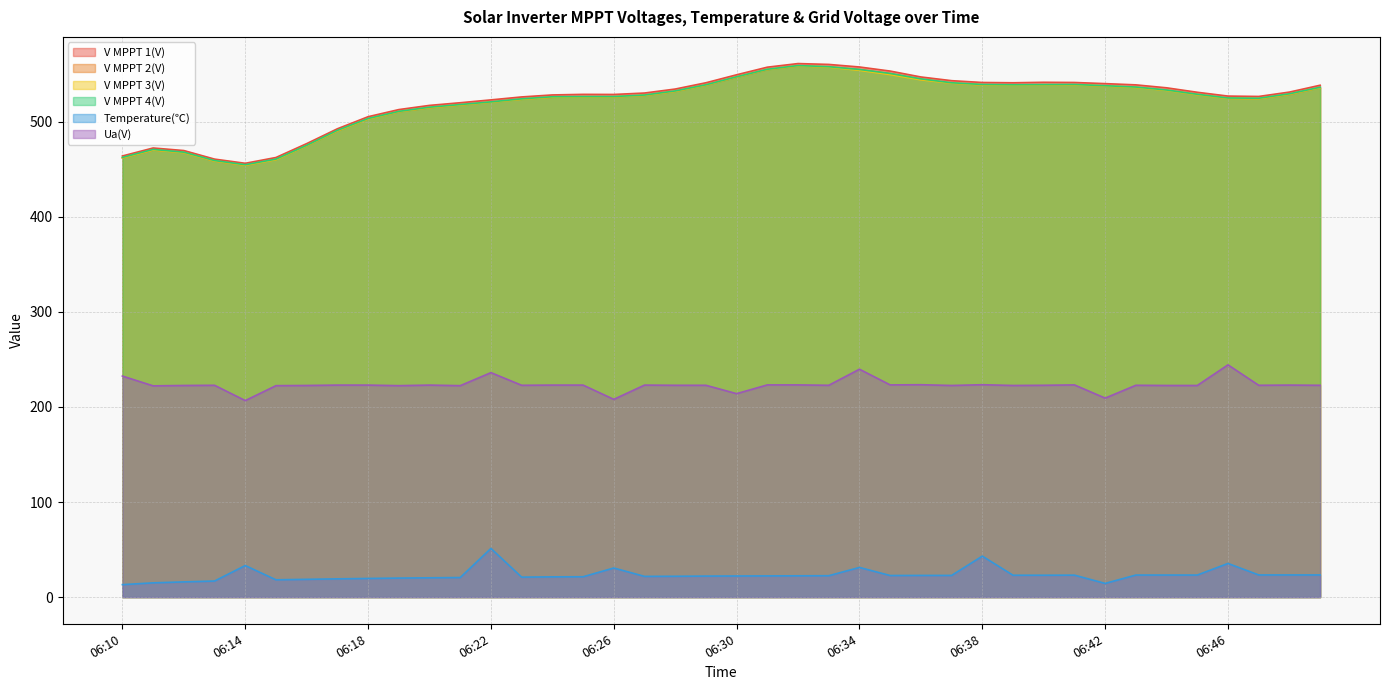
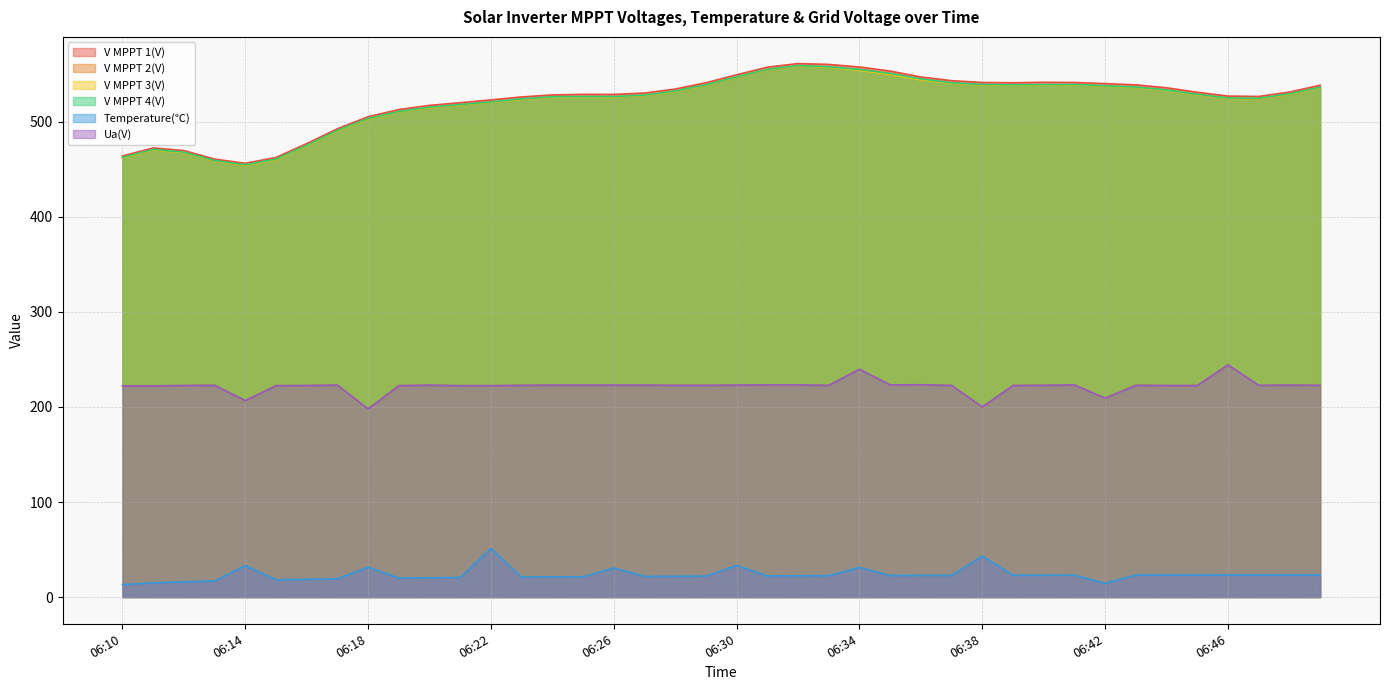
  {
    "Temperature(℃)": {
      "06:10": 10,
      "06:14": 30,
-     "06:18": 20,
+     "06:18": 30,
      "06:22": 50,
      "06:26": 30,
-     "06:30": 20,
+     "06:30": 30,
      "06:34": 30,
      "06:38": 40,
      "06:42": 10,
-     "06:46": 40
+     "06:46": 20
    },
    "Ua(V)": {
-     "06:10": 230,
+     "06:10": 220,
      "06:14": 210,
-     "06:18": 220,
-     "06:22": 240,
-     "06:26": 210,
-     "06:30": 210,
+     "06:18": 200,
+     "06:22": 220,
+     "06:26": 220,
+     "06:30": 220,
      "06:34": 240,
-     "06:38": 220,
+     "06:38": 200,
      "06:42": 210,
      "06:46": 240
    }
  }
